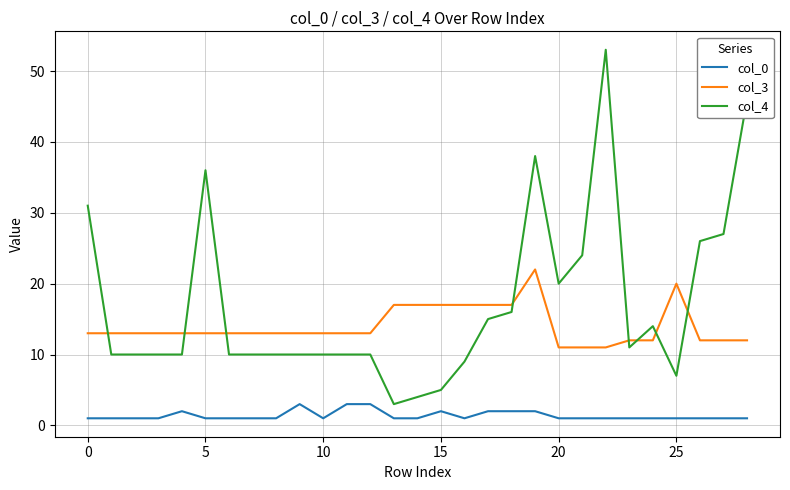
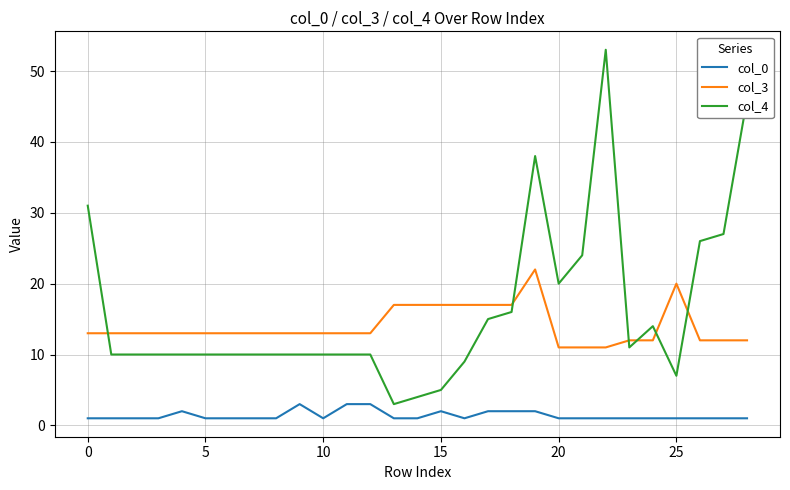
  {
    "col_0": {
      "0": 1,
      "5": 1,
      "10": 1,
      "15": 2,
      "20": 1,
      "25": 1
    },
    "col_3": {
      "0": 13,
      "5": 13,
      "10": 13,
      "15": 17,
      "20": 11,
      "25": 20
    },
    "col_4": {
      "0": 31,
-     "5": 36,
+     "5": 10,
      "10": 10,
      "15": 5,
      "20": 20,
      "25": 7
    }
  }
